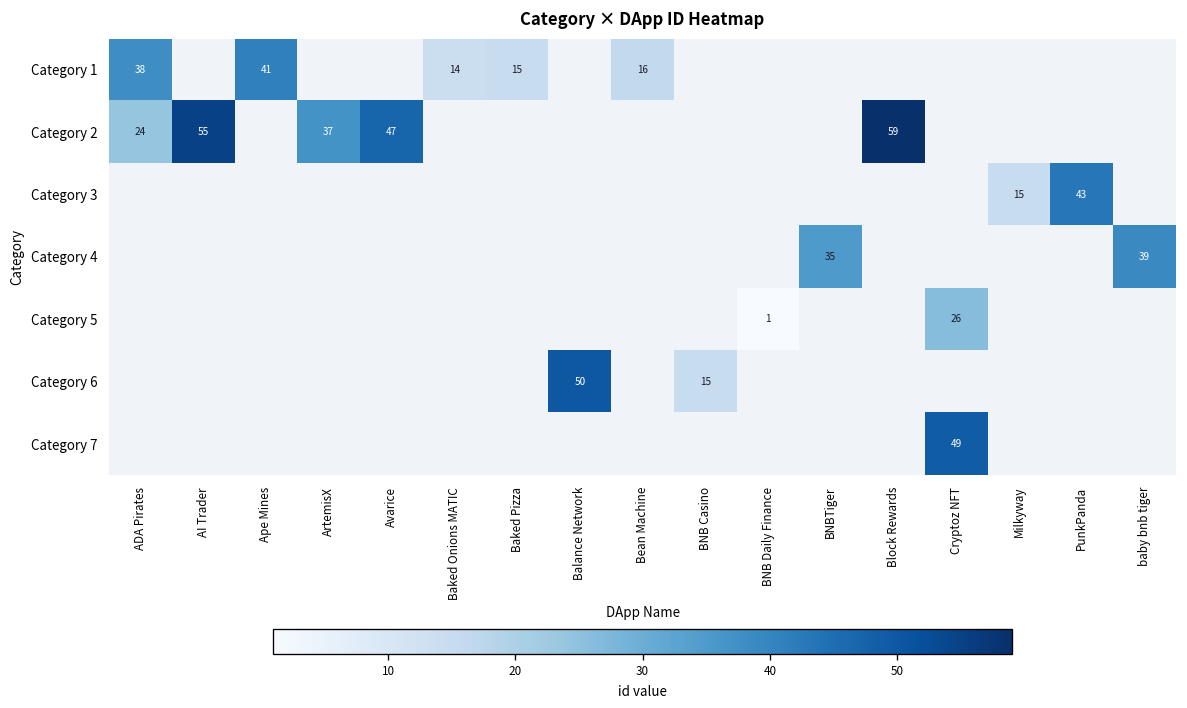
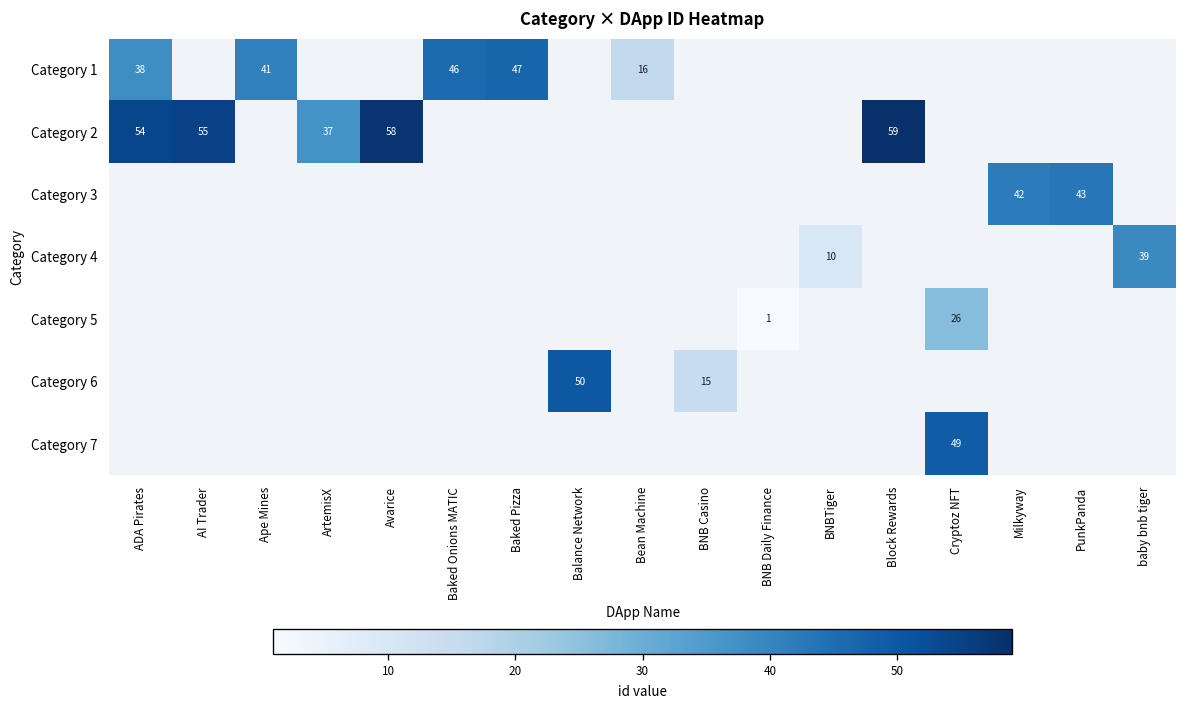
  {
    "Category 1": {
      "ADA Pirates": 38,
      "Ape Mines": 41,
-     "Baked Onions MATIC": 14,
-     "Baked Pizza": 15,
+     "Baked Onions MATIC": 46,
+     "Baked Pizza": 47,
      "Bean Machine": 16
    },
    "Category 2": {
-     "ADA Pirates": 24,
+     "ADA Pirates": 54,
      "AI Trader": 55,
      "ArtemisX": 37,
-     "Avarice": 47,
+     "Avarice": 58,
      "Block Rewards": 59
    },
    "Category 3": {
-     "Milkyway": 15,
+     "Milkyway": 42,
      "PunkPanda": 43
    },
    "Category 4": {
-     "BNBTiger": 35,
+     "BNBTiger": 10,
      "baby bnb tiger": 39
    },
    "Category 5": {
      "BNB Daily Finance": 1,
      "Cryptoz NFT": 26
    },
    "Category 6": {
      "Balance Network": 50,
      "BNB Casino": 15
    },
    "Category 7": {
      "Cryptoz NFT": 49
    }
  }
